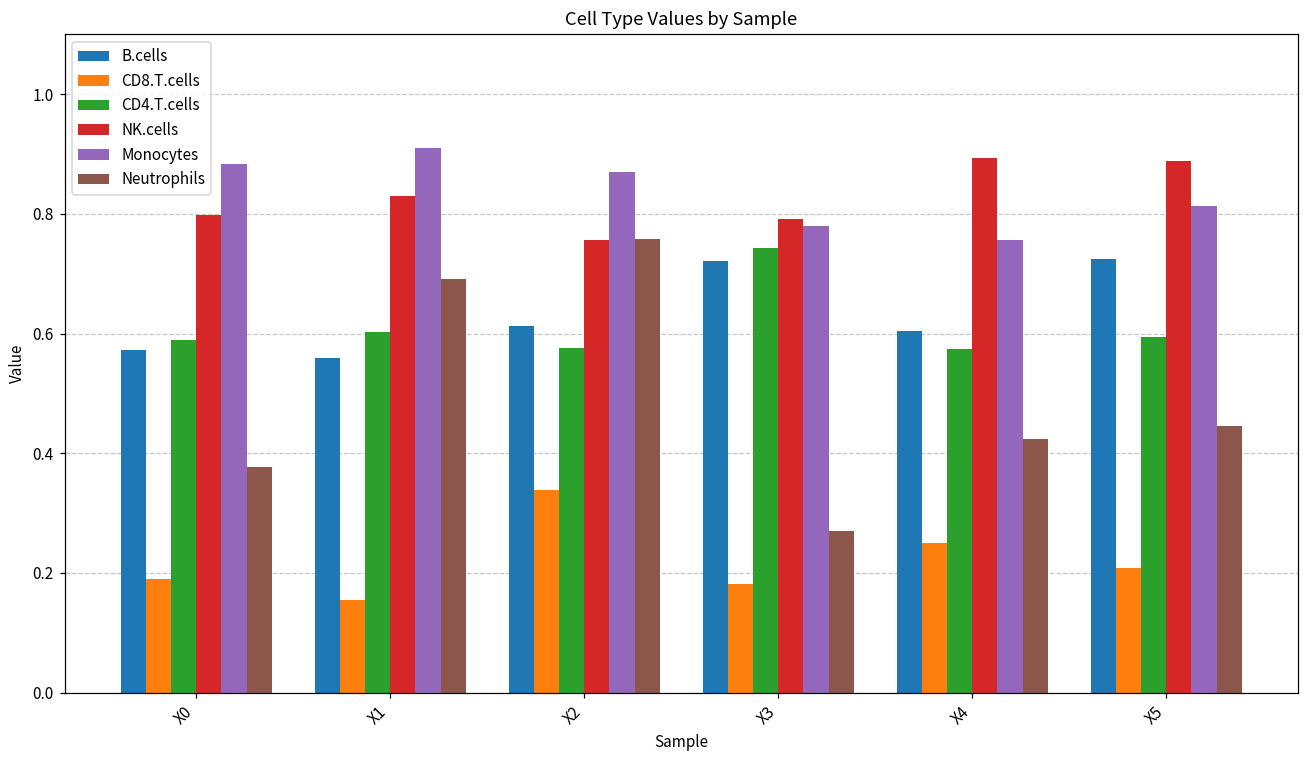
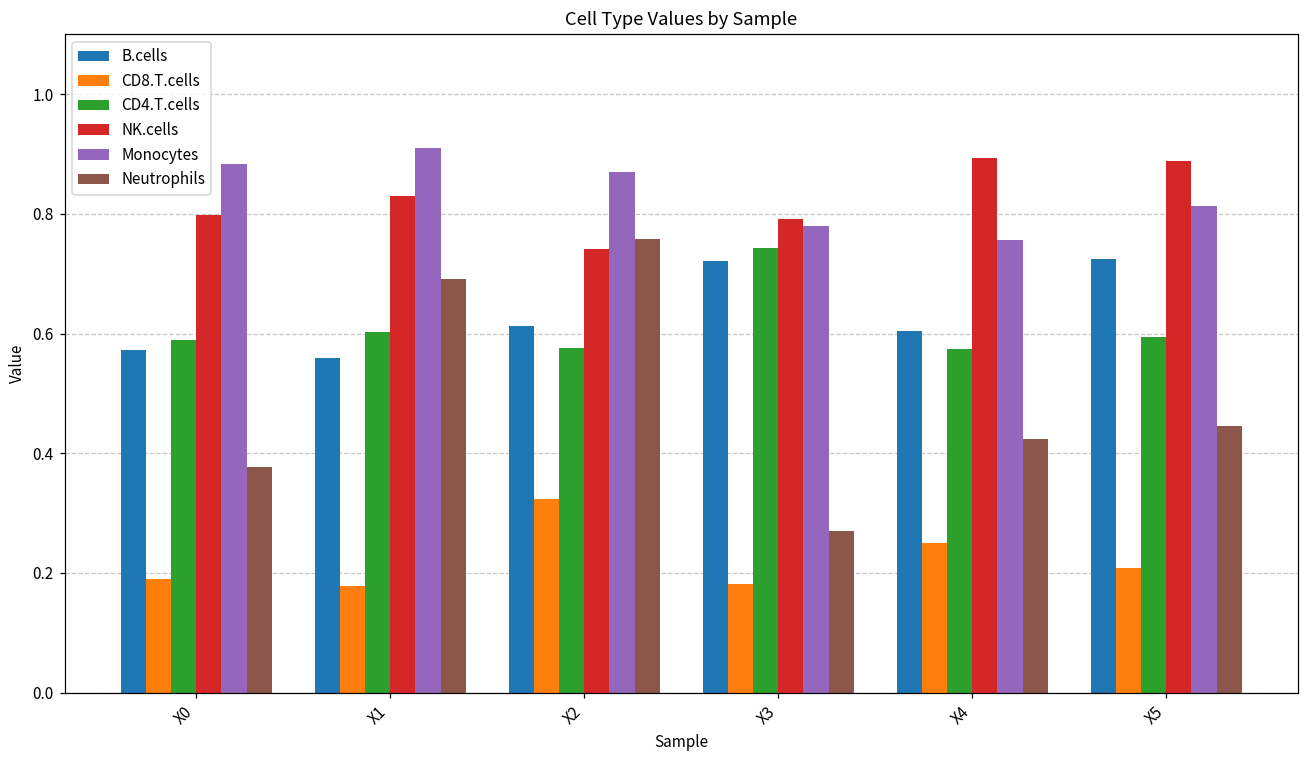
  {
    "B.cells": {
      "X0": 0.57,
      "X1": 0.56,
      "X2": 0.61,
      "X3": 0.72,
      "X4": 0.60,
      "X5": 0.73
    },
    "CD8.T.cells": {
      "X0": 0.19,
-     "X1": 0.16,
-     "X2": 0.34,
+     "X1": 0.18,
+     "X2": 0.32,
      "X3": 0.18,
      "X4": 0.25,
      "X5": 0.21
    },
    "CD4.T.cells": {
      "X0": 0.59,
      "X1": 0.60,
      "X2": 0.58,
      "X3": 0.74,
      "X4": 0.57,
      "X5": 0.59
    },
    "NK.cells": {
      "X0": 0.80,
      "X1": 0.83,
-     "X2": 0.76,
+     "X2": 0.74,
      "X3": 0.79,
      "X4": 0.89,
      "X5": 0.89
    },
    "Monocytes": {
      "X0": 0.88,
      "X1": 0.91,
      "X2": 0.87,
      "X3": 0.78,
      "X4": 0.76,
      "X5": 0.81
    },
    "Neutrophils": {
      "X0": 0.38,
      "X1": 0.69,
      "X2": 0.76,
      "X3": 0.27,
      "X4": 0.42,
      "X5": 0.45
    }
  }
